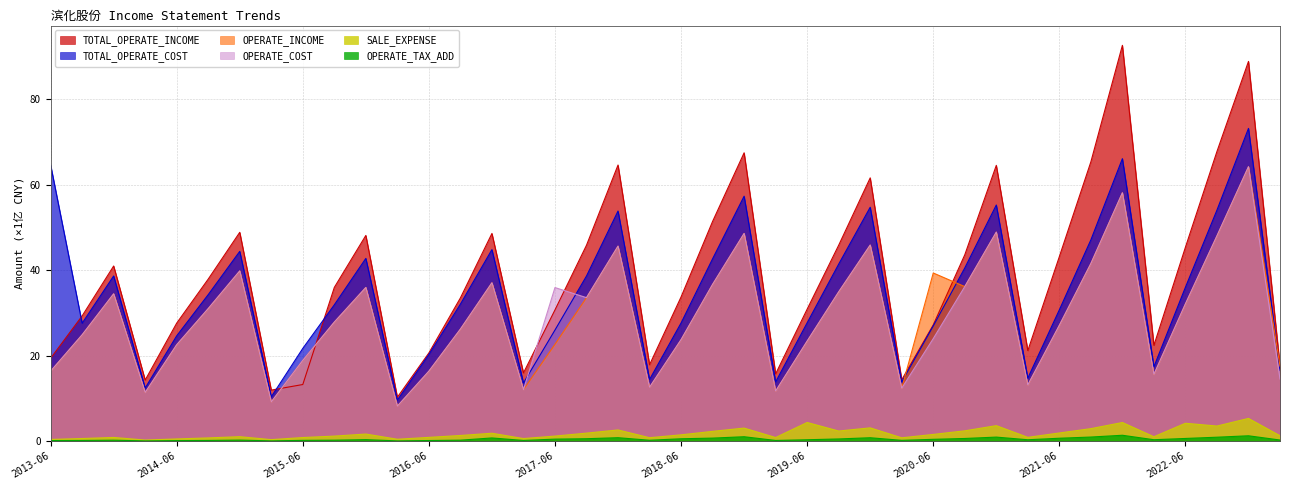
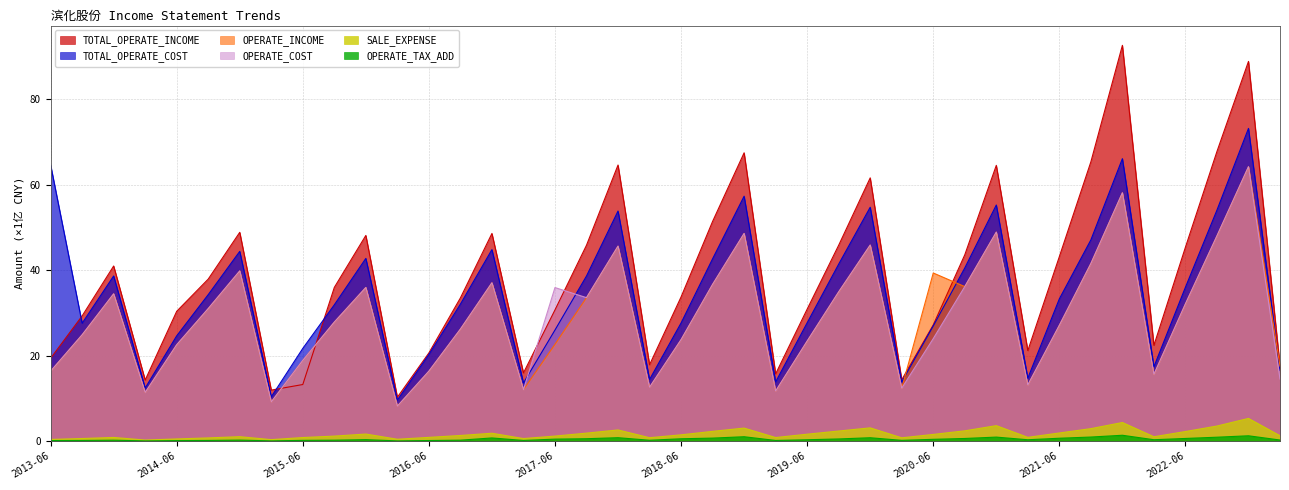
  {
    "TOTAL_OPERATE_INCOME": {
      "2013-06": 19,
-     "2014-06": 28,
+     "2014-06": 30,
      "2015-06": 13,
      "2017-06": 31,
      "2018-06": 34,
      "2019-06": 31,
      "2021-06": 43,
      "2022-06": 45
    },
    "TOTAL_OPERATE_COST": {
      "2013-06": 65,
      "2014-06": 25,
      "2015-06": 22,
      "2017-06": 26,
      "2018-06": 28,
      "2019-06": 28,
-     "2021-06": 31,
+     "2021-06": 33,
      "2022-06": 36
    },
    "OPERATE_INCOME": {
      "2017-06": 23,
      "2020-06": 39
    },
    "OPERATE_COST": {
      "2017-06": 36,
      "2020-06": 24
    },
    "SALE_EXPENSE": {
      "2015-06": 1,
      "2016-06": 1,
      "2017-06": 1,
      "2018-06": 1,
-     "2019-06": 4,
+     "2019-06": 2,
      "2020-06": 2,
      "2021-06": 2,
-     "2022-06": 4
+     "2022-06": 2
    },
    "OPERATE_TAX_ADD": {
      "2015-06": 0,
      "2016-06": 0,
      "2017-06": 0,
      "2018-06": 1,
      "2019-06": 0,
      "2020-06": 0,
      "2021-06": 1,
      "2022-06": 1
    }
  }
